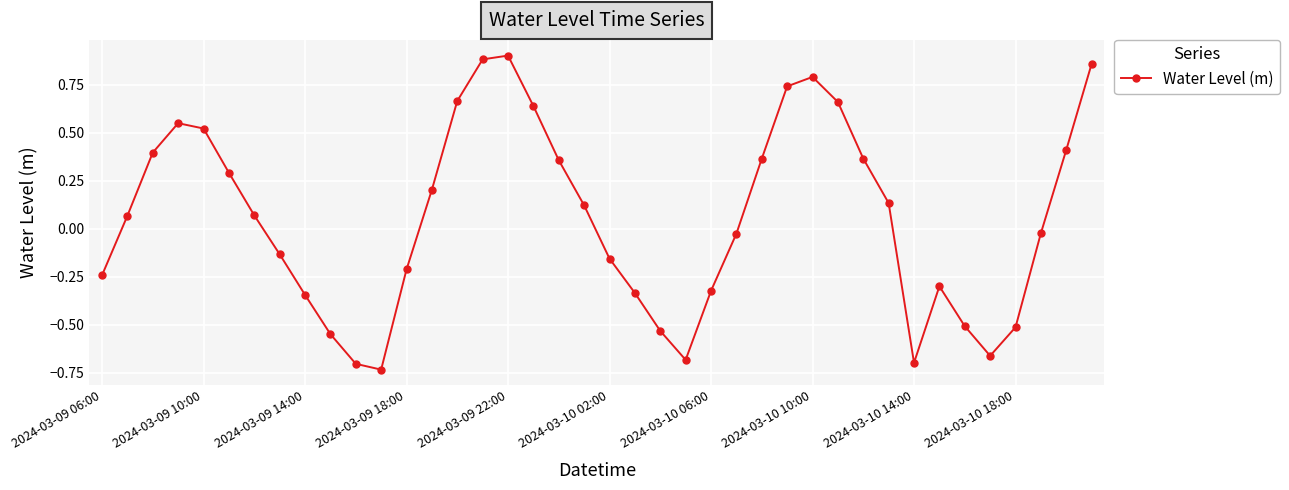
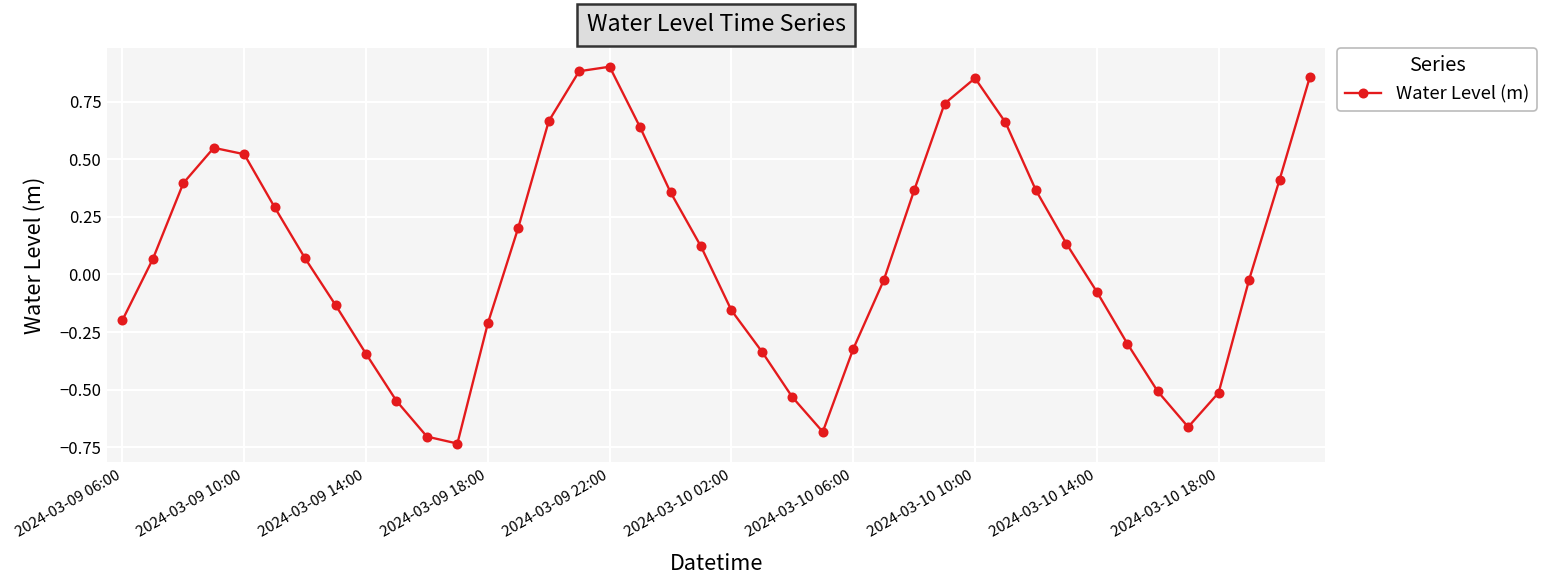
  {
-   "2024-03-09 06:00": -0.24,
+   "2024-03-09 06:00": -0.20,
    "2024-03-09 10:00": 0.52,
    "2024-03-09 14:00": -0.34,
    "2024-03-09 18:00": -0.21,
    "2024-03-09 22:00": 0.90,
    "2024-03-10 02:00": -0.16,
    "2024-03-10 06:00": -0.32,
-   "2024-03-10 10:00": 0.79,
-   "2024-03-10 14:00": -0.70,
+   "2024-03-10 10:00": 0.85,
+   "2024-03-10 14:00": -0.08,
    "2024-03-10 18:00": -0.51
  }
